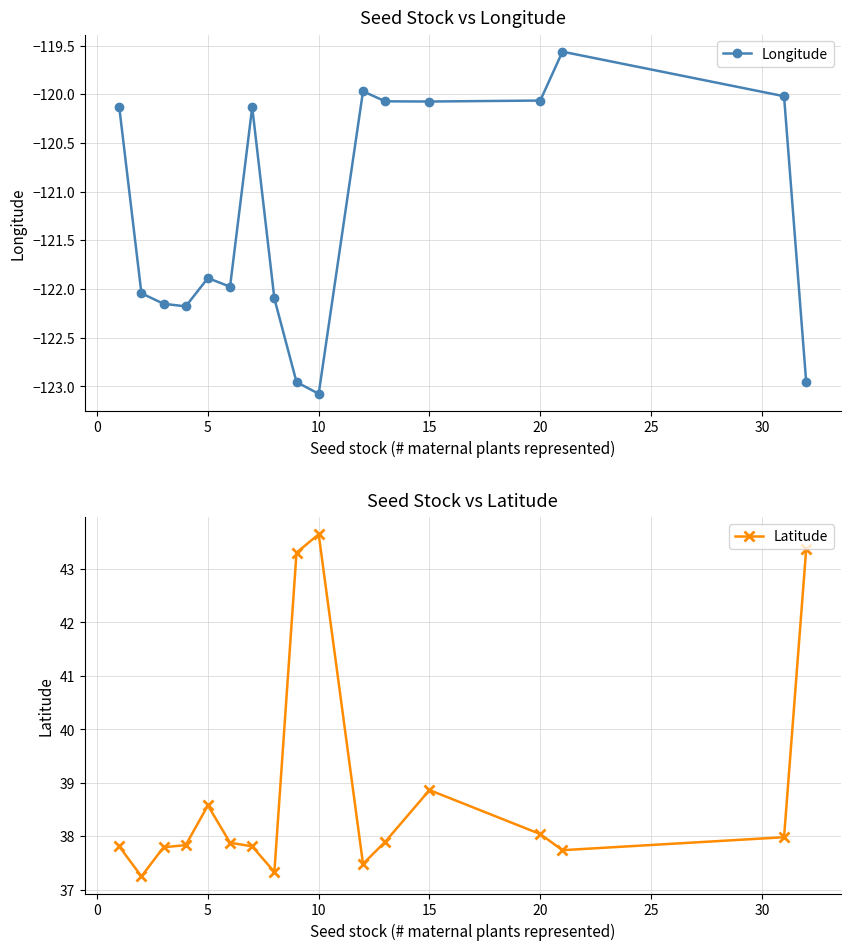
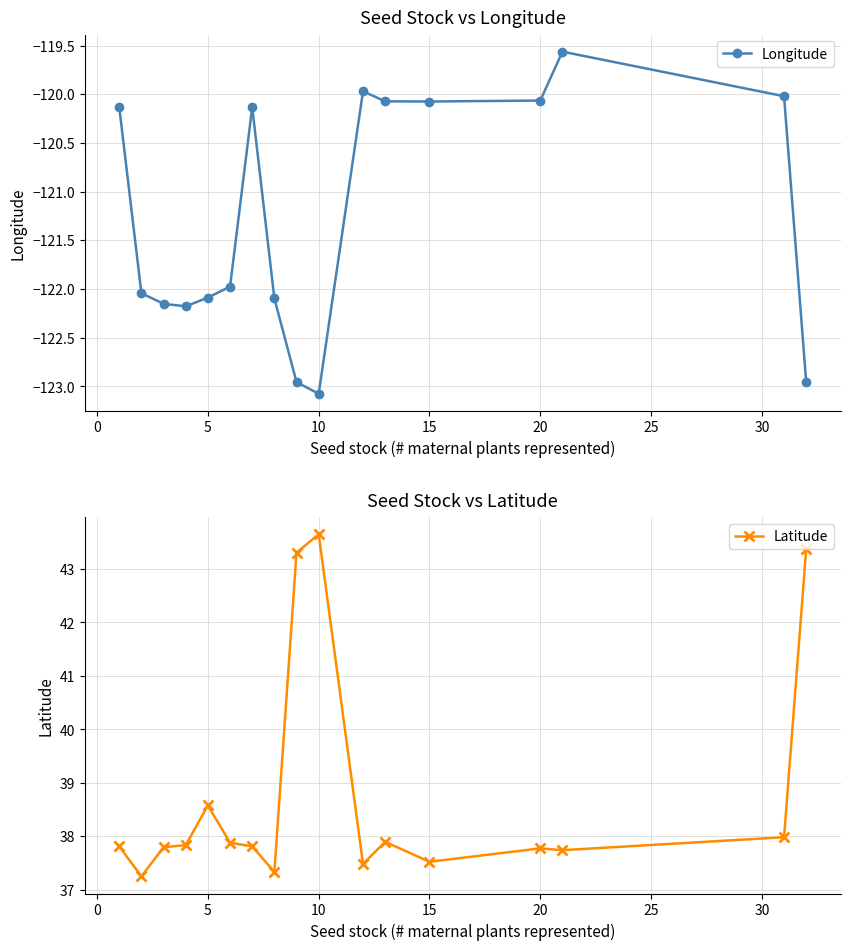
  {
    "Seed Stock vs Longitude": {
-     "5": -121.9,
+     "5": -122.1,
      "10": -123.1,
      "15": -120.1,
      "20": -120.1
    },
    "Seed Stock vs Latitude": {
      "5": 38.6,
      "10": 43.6,
-     "15": 38.9,
-     "20": 38.0
+     "15": 37.5,
+     "20": 37.8
    }
  }
